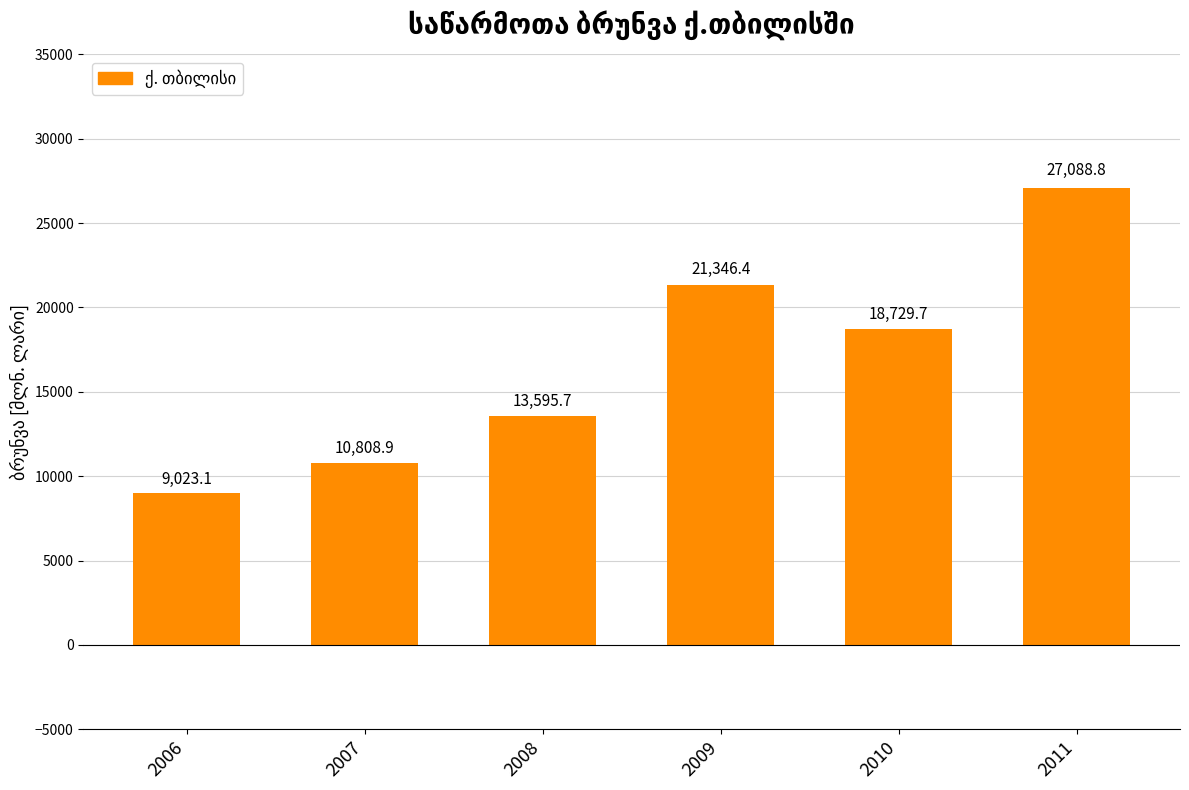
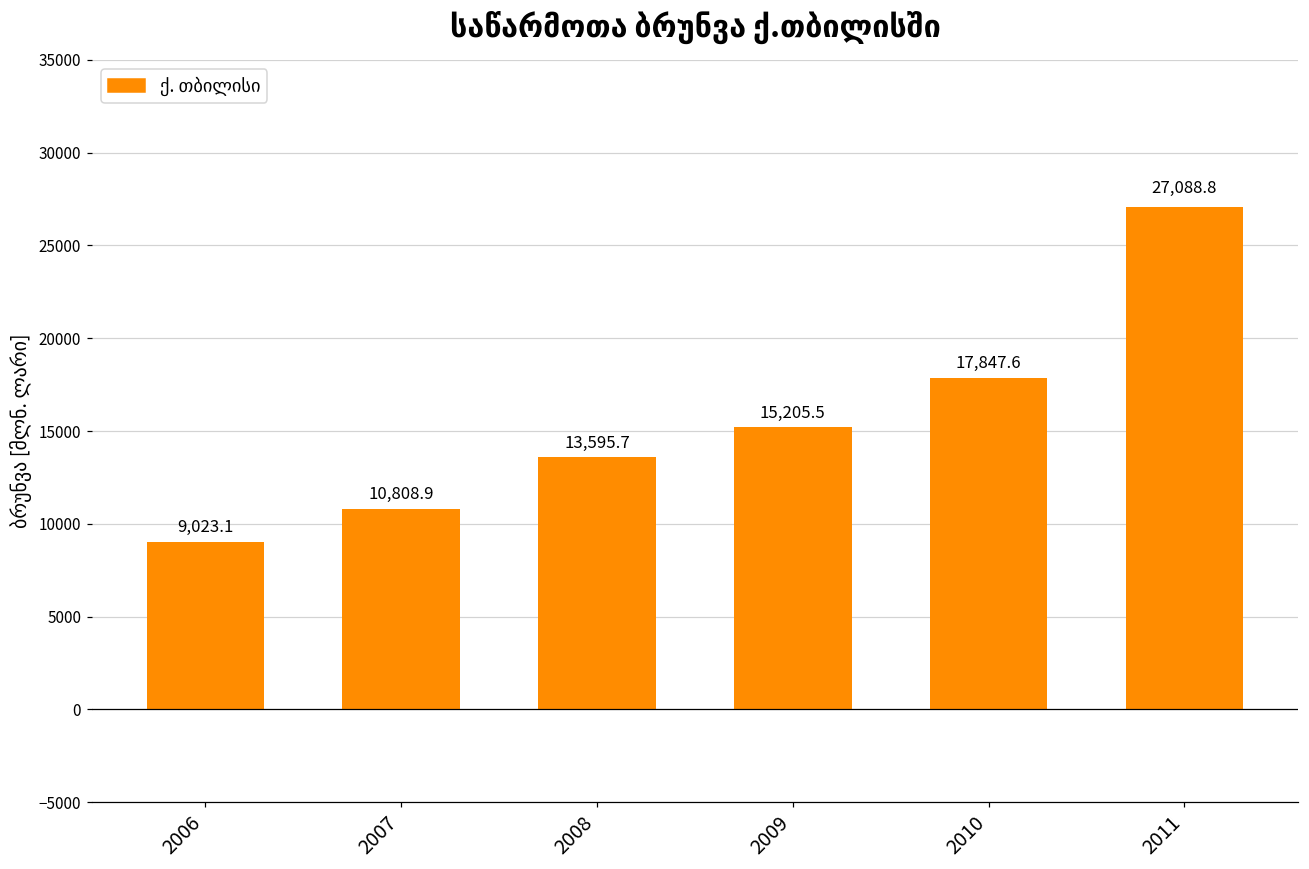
  {
    "2006": "9,023.1",
    "2007": "10,808.9",
    "2008": "13,595.7",
-   "2009": "21,346.4",
-   "2010": "18,729.7",
+   "2009": "15,205.5",
+   "2010": "17,847.6",
    "2011": "27,088.8"
  }
